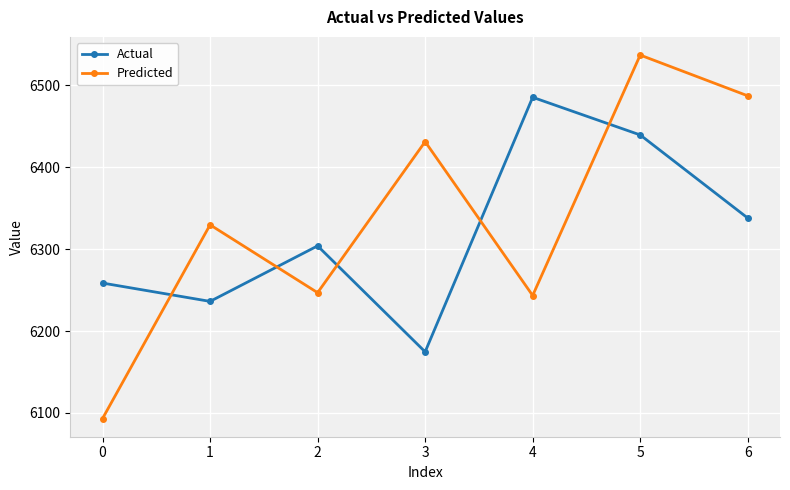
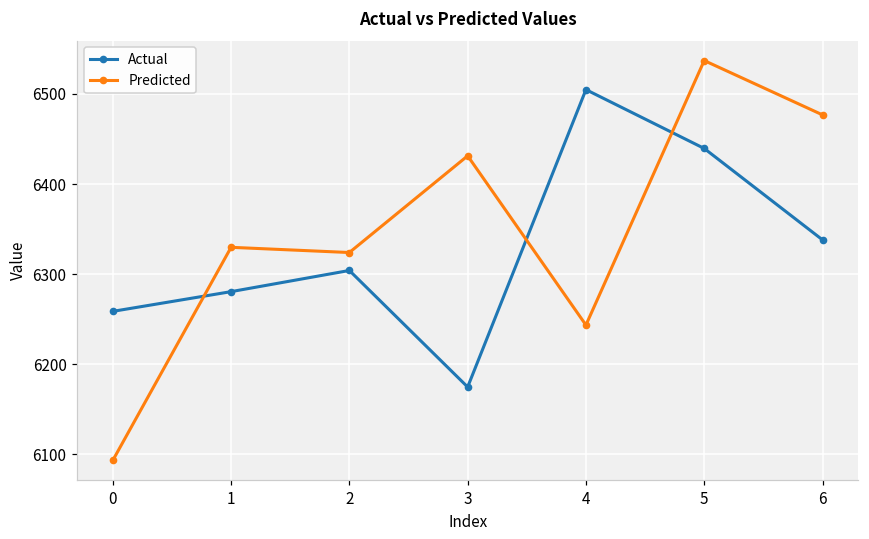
  {
    "Actual": {
      "0": 6260,
-     "1": 6240,
+     "1": 6280,
      "2": 6300,
      "3": 6170,
-     "4": 6490,
+     "4": 6500,
      "5": 6440,
      "6": 6340
    },
    "Predicted": {
      "0": 6090,
      "1": 6330,
-     "2": 6250,
+     "2": 6320,
      "3": 6430,
      "4": 6240,
      "5": 6540,
-     "6": 6490
+     "6": 6480
    }
  }
